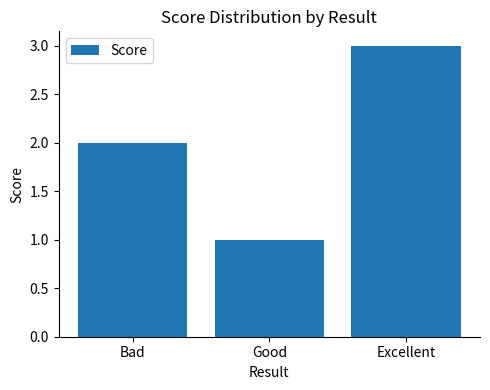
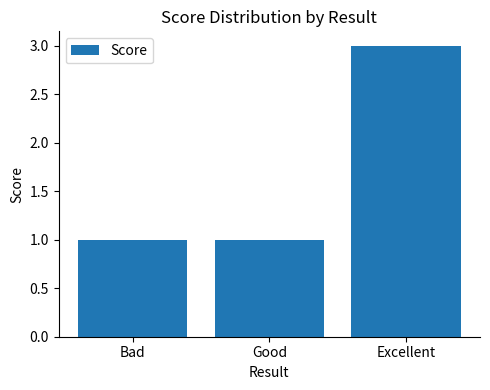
  {
-   "Bad": 2,
+   "Bad": 1,
    "Good": 1,
    "Excellent": 3
  }
